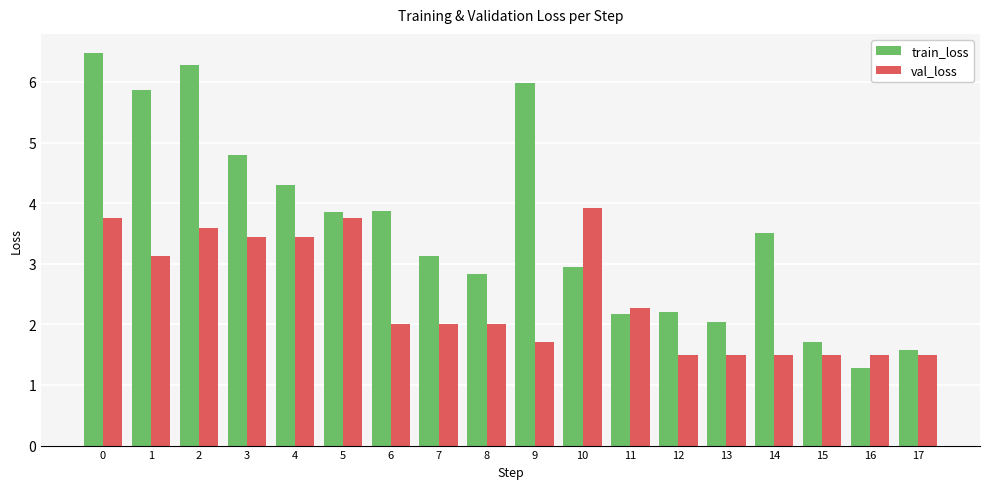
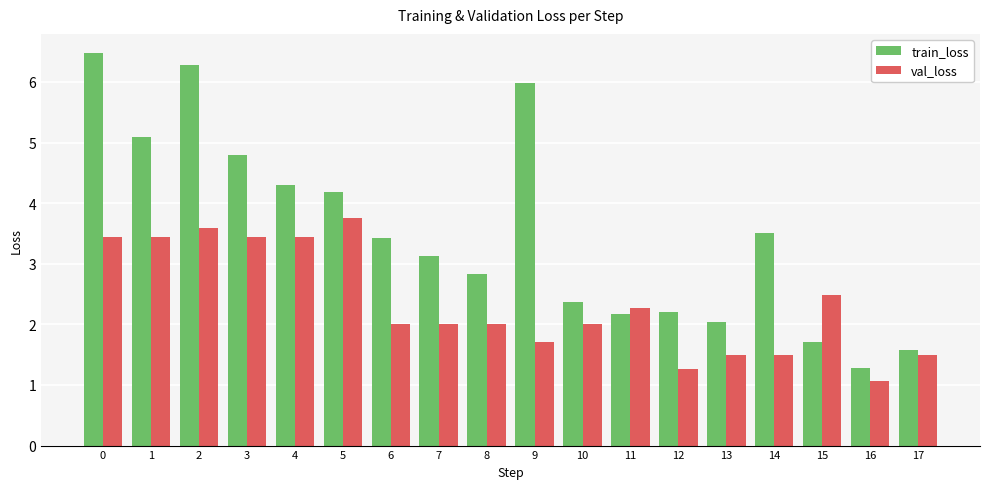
  {
    "train_loss": {
      "0": 6.5,
-     "1": 5.9,
+     "1": 5.1,
      "2": 6.3,
      "3": 4.8,
      "4": 4.3,
-     "5": 3.9,
-     "6": 3.9,
+     "5": 4.2,
+     "6": 3.4,
      "7": 3.1,
      "8": 2.8,
      "9": 6.0,
-     "10": 3.0,
+     "10": 2.4,
      "11": 2.2,
      "12": 2.2,
      "13": 2.0,
      "14": 3.5,
      "15": 1.7,
      "16": 1.3,
      "17": 1.6
    },
    "val_loss": {
-     "0": 3.8,
-     "1": 3.1,
+     "0": 3.4,
+     "1": 3.4,
      "2": 3.6,
      "3": 3.4,
      "4": 3.4,
      "5": 3.8,
      "6": 2.0,
      "7": 2.0,
      "8": 2.0,
      "9": 1.7,
-     "10": 3.9,
+     "10": 2.0,
      "11": 2.3,
-     "12": 1.5,
+     "12": 1.3,
      "13": 1.5,
      "14": 1.5,
-     "15": 1.5,
-     "16": 1.5,
+     "15": 2.5,
+     "16": 1.1,
      "17": 1.5
    }
  }
